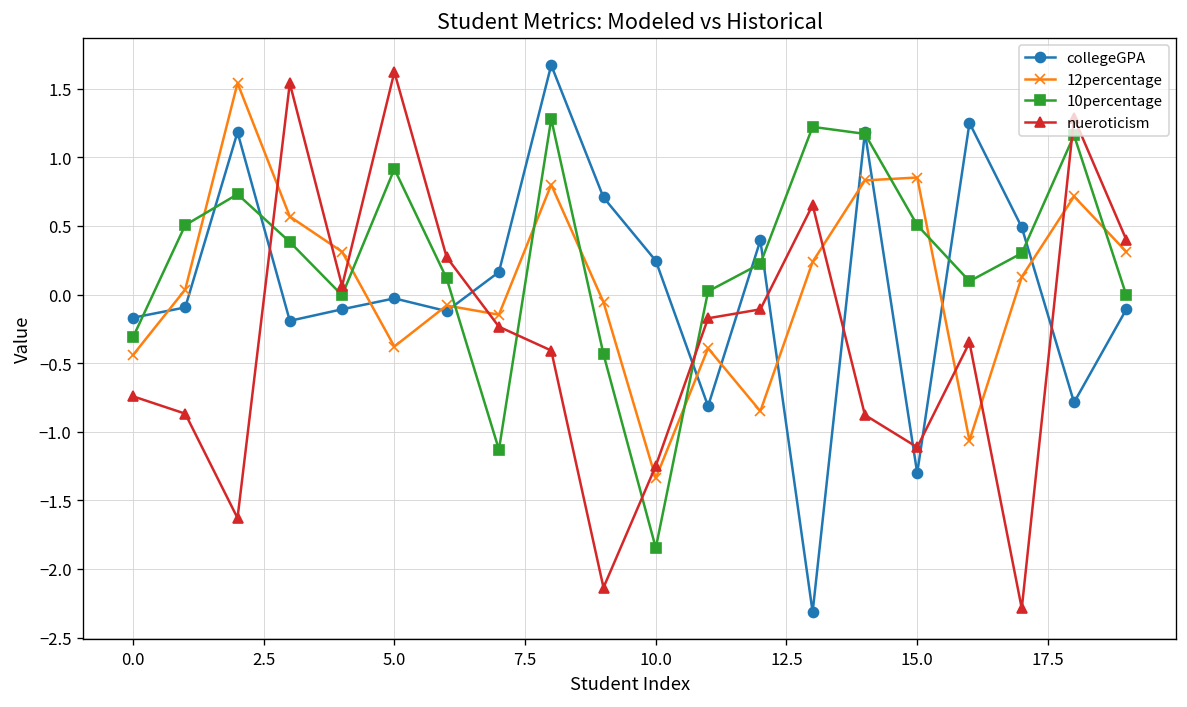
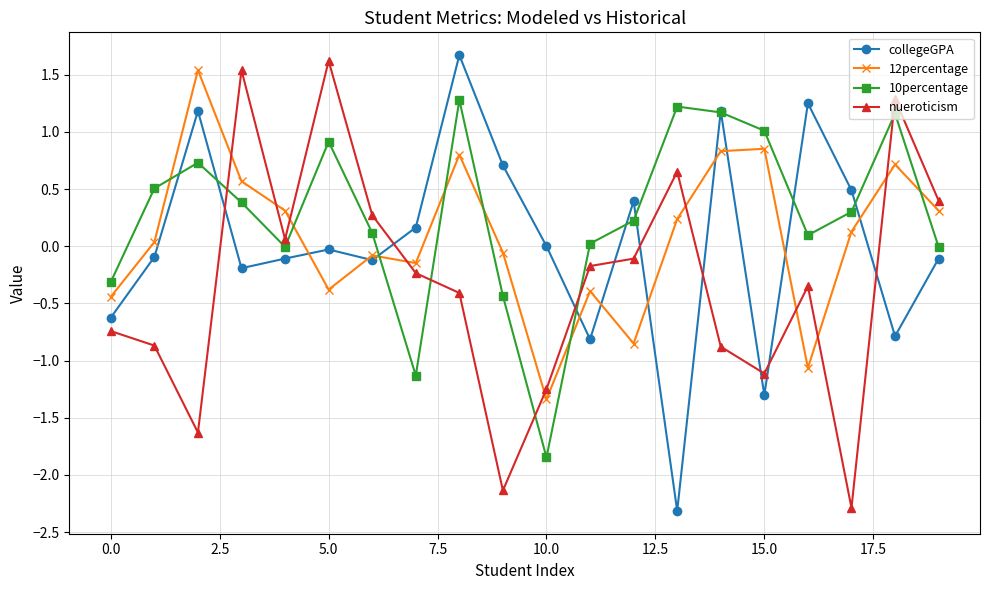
  {
    "collegeGPA": {
-     "0.0": -0.17,
+     "0.0": -0.62,
      "5.0": -0.03,
-     "10.0": 0.25,
+     "10.0": 0.00,
      "15.0": -1.30
    },
    "12percentage": {
      "0.0": -0.44,
      "5.0": -0.38,
      "10.0": -1.34,
      "15.0": 0.85
    },
    "10percentage": {
      "0.0": -0.31,
      "5.0": 0.92,
      "10.0": -1.85,
-     "15.0": 0.51
+     "15.0": 1.01
    },
    "nueroticism": {
      "0.0": -0.74,
      "5.0": 1.62,
      "10.0": -1.25,
      "15.0": -1.11
    }
  }
